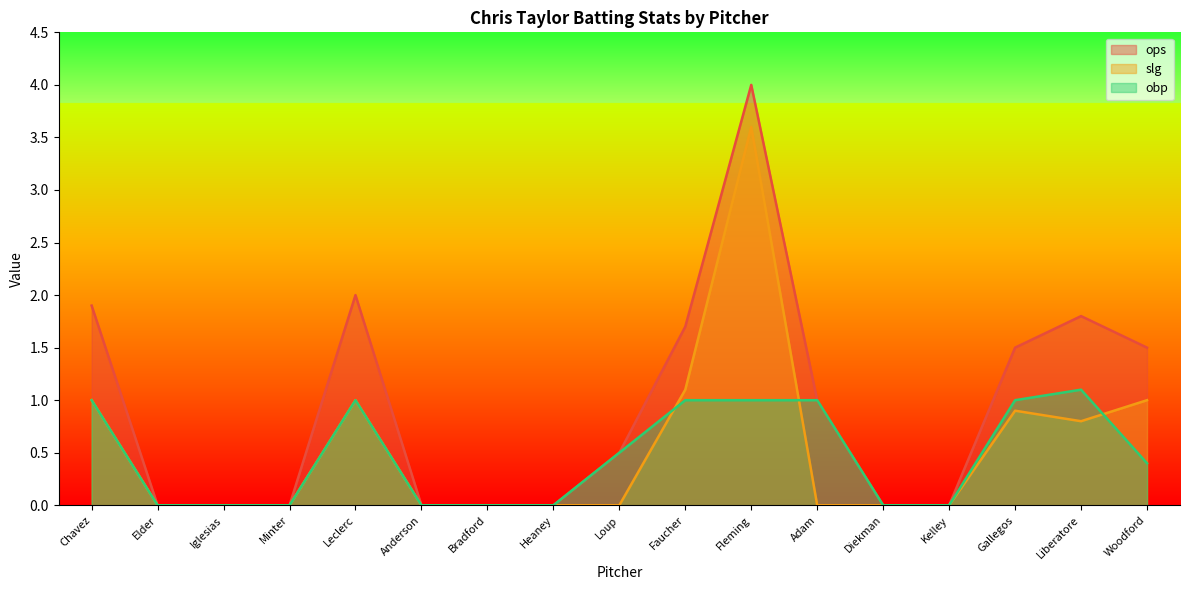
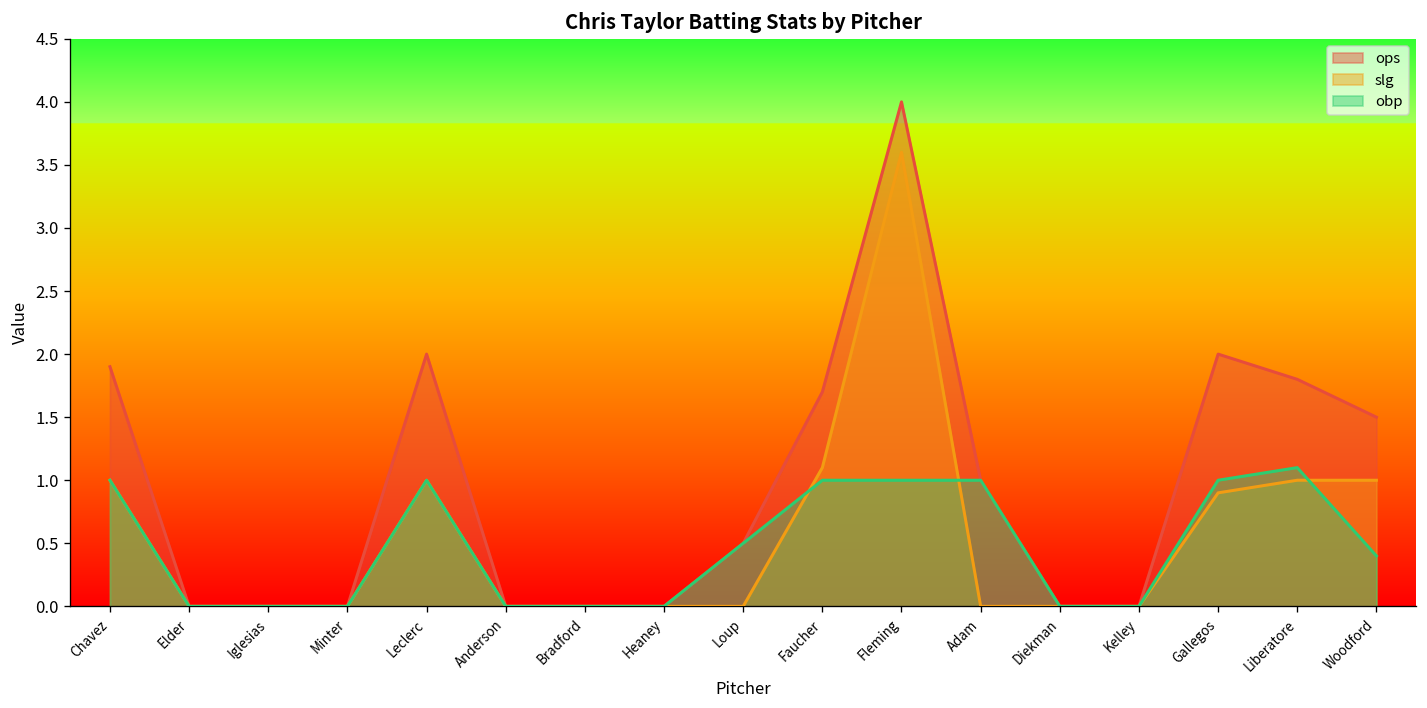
  {
    "ops": {
      "Chavez": 1.9,
      "Leclerc": 2.0,
      "Faucher": 1.7,
      "Fleming": 4.0,
-     "Gallegos": 1.5,
+     "Gallegos": 2.0,
      "Liberatore": 1.8,
      "Woodford": 1.5
    },
    "slg": {
      "Loup": 0.0,
      "Faucher": 1.1,
      "Fleming": 3.6,
      "Adam": 0.0,
      "Gallegos": 0.9,
-     "Liberatore": 0.8,
+     "Liberatore": 1.0,
      "Woodford": 1.0
    },
    "obp": {
      "Faucher": 1.0,
      "Fleming": 1.0,
      "Gallegos": 1.0,
      "Liberatore": 1.1,
      "Woodford": 0.4
    }
  }
